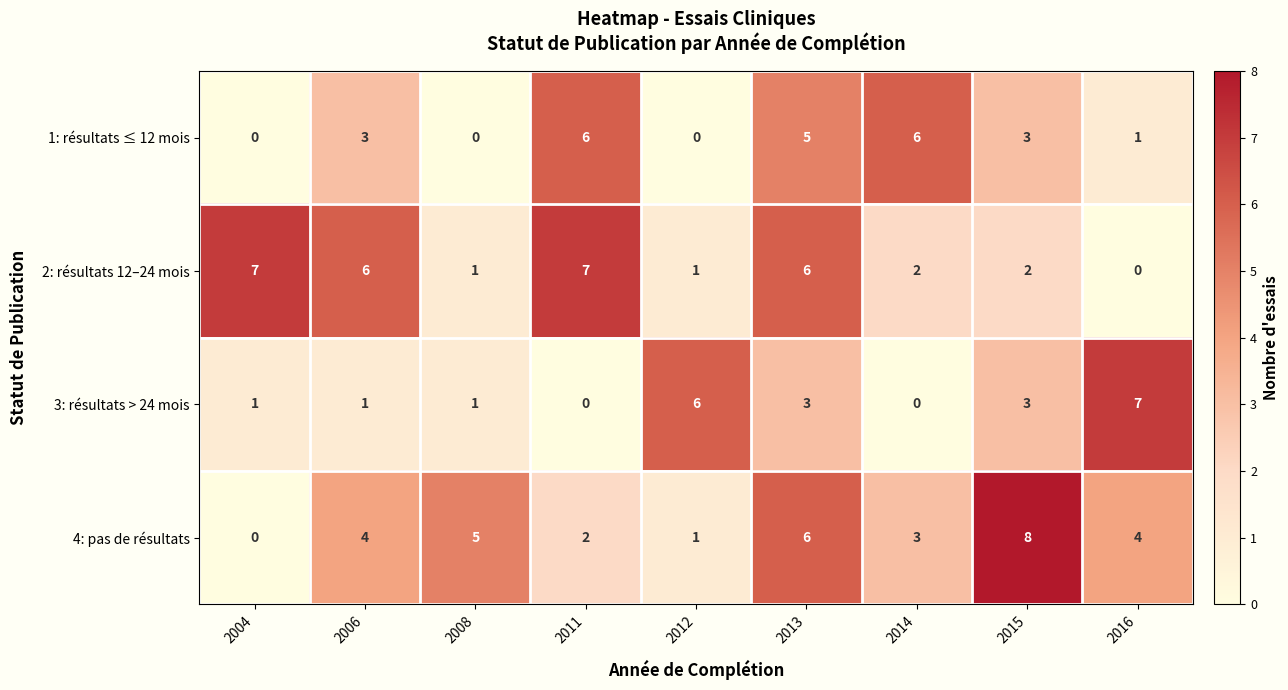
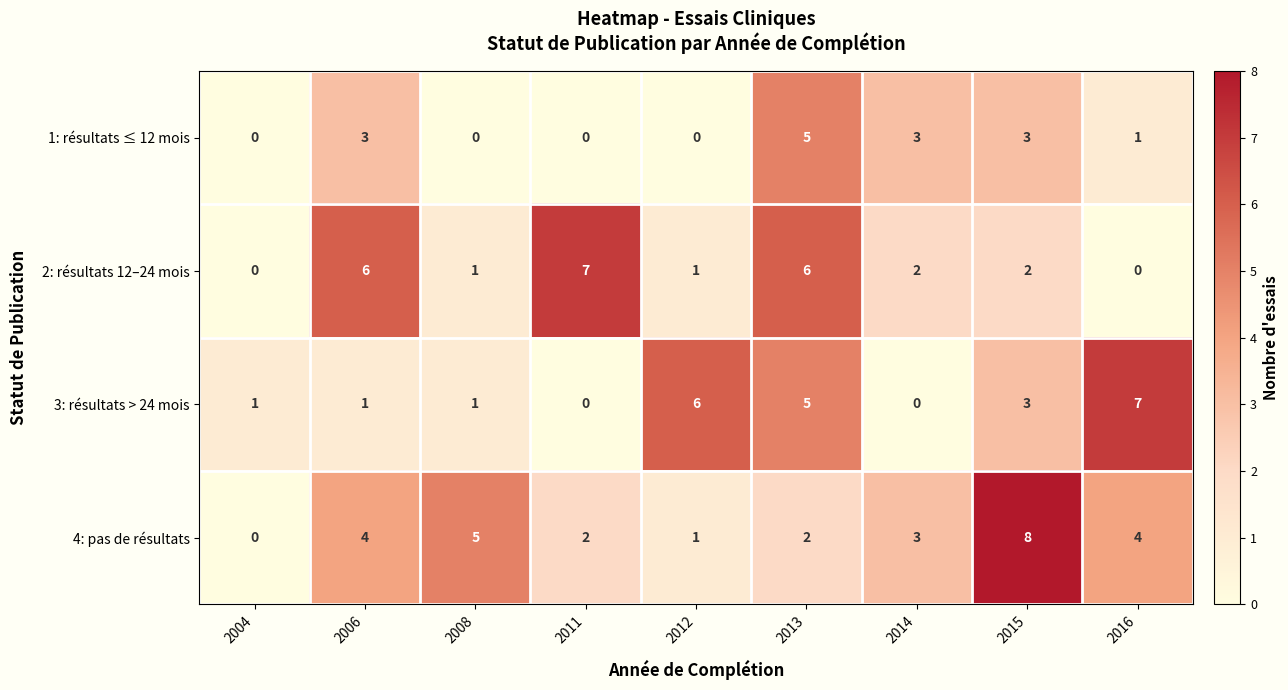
  {
    "1: résultats ≤ 12 mois": {
      "2004": 0,
      "2006": 3,
      "2008": 0,
-     "2011": 6,
+     "2011": 0,
      "2012": 0,
      "2013": 5,
-     "2014": 6,
+     "2014": 3,
      "2015": 3,
      "2016": 1
    },
    "2: résultats 12–24 mois": {
-     "2004": 7,
+     "2004": 0,
      "2006": 6,
      "2008": 1,
      "2011": 7,
      "2012": 1,
      "2013": 6,
      "2014": 2,
      "2015": 2,
      "2016": 0
    },
    "3: résultats > 24 mois": {
      "2004": 1,
      "2006": 1,
      "2008": 1,
      "2011": 0,
      "2012": 6,
-     "2013": 3,
+     "2013": 5,
      "2014": 0,
      "2015": 3,
      "2016": 7
    },
    "4: pas de résultats": {
      "2004": 0,
      "2006": 4,
      "2008": 5,
      "2011": 2,
      "2012": 1,
-     "2013": 6,
+     "2013": 2,
      "2014": 3,
      "2015": 8,
      "2016": 4
    }
  }
